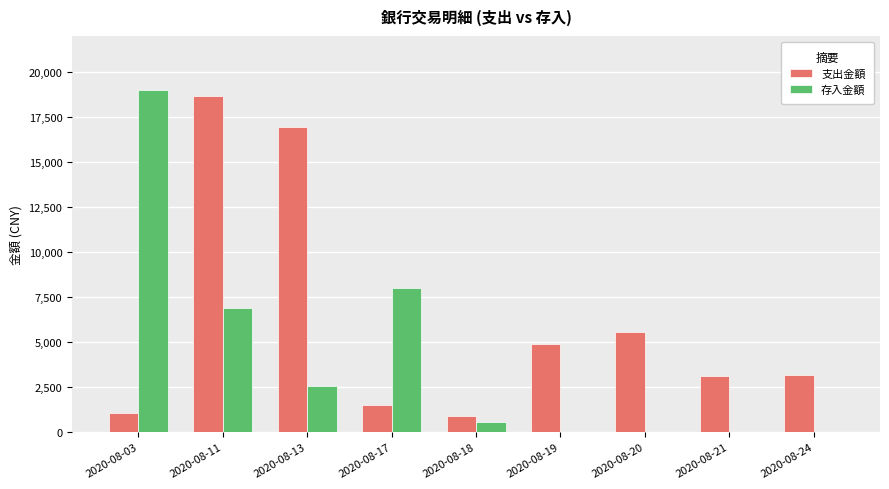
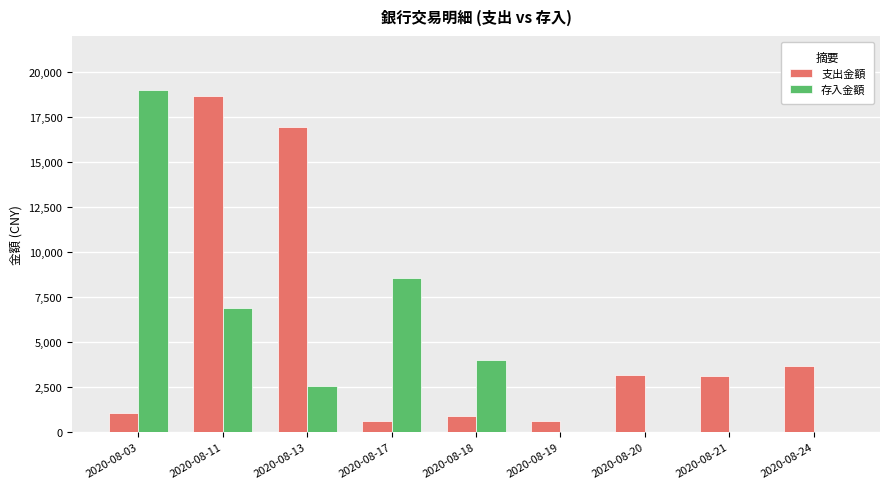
  {
    "支出金額": {
      "2020-08-03": "1,100",
      "2020-08-11": "18,600",
      "2020-08-13": "16,900",
-     "2020-08-17": "1,500",
+     "2020-08-17": "600",
      "2020-08-18": "900",
-     "2020-08-19": "4,900",
-     "2020-08-20": "5,600",
+     "2020-08-19": "600",
+     "2020-08-20": "3,200",
      "2020-08-21": "3,100",
-     "2020-08-24": "3,100"
+     "2020-08-24": "3,600"
    },
    "存入金額": {
      "2020-08-03": "19,000",
      "2020-08-11": "6,900",
      "2020-08-13": "2,500",
-     "2020-08-17": "8,000",
-     "2020-08-18": "600",
+     "2020-08-17": "8,600",
+     "2020-08-18": "4,000",
      "2020-08-19": "0",
      "2020-08-20": "0",
      "2020-08-21": "0",
      "2020-08-24": "0"
    }
  }
